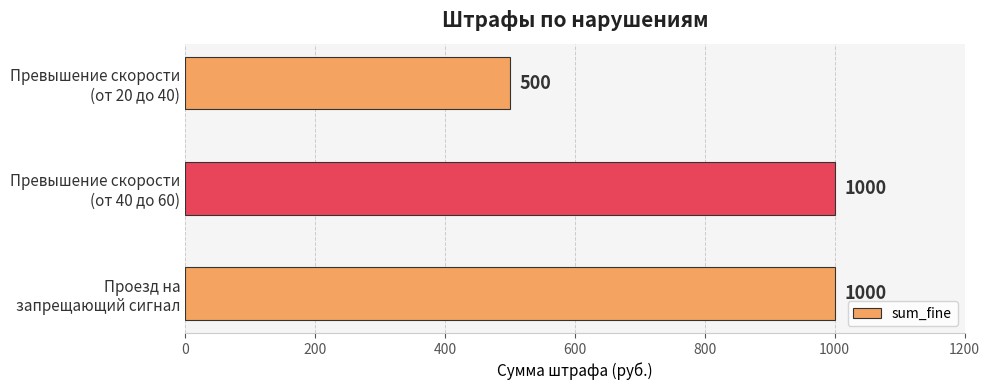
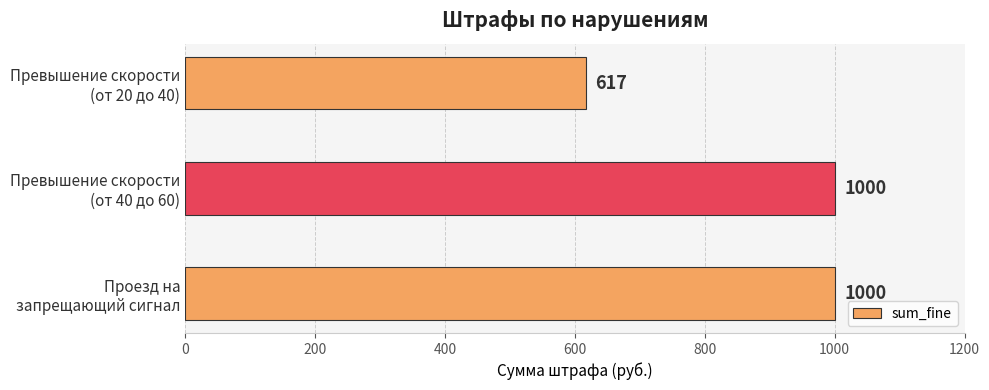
  {
-   "Превышение скорости (от 20 до 40)": 500,
+   "Превышение скорости (от 20 до 40)": 617,
    "Превышение скорости (от 40 до 60)": 1000
  }
